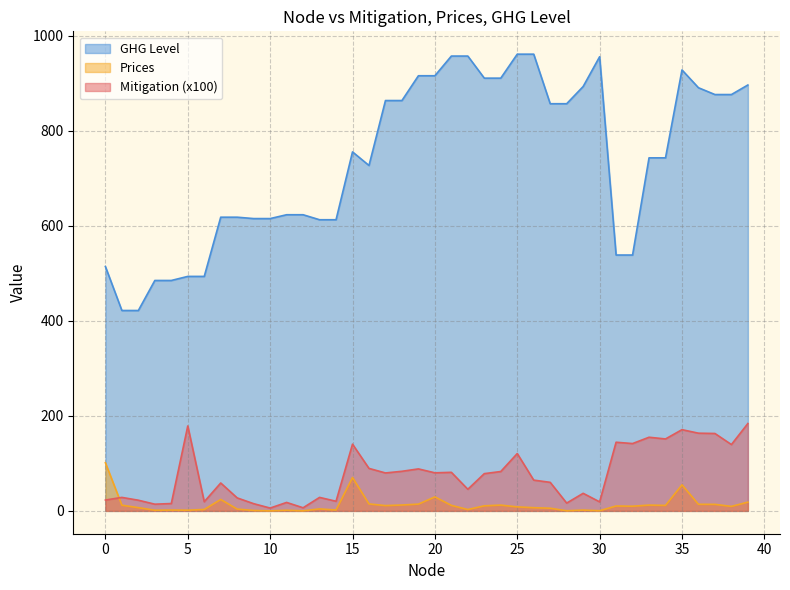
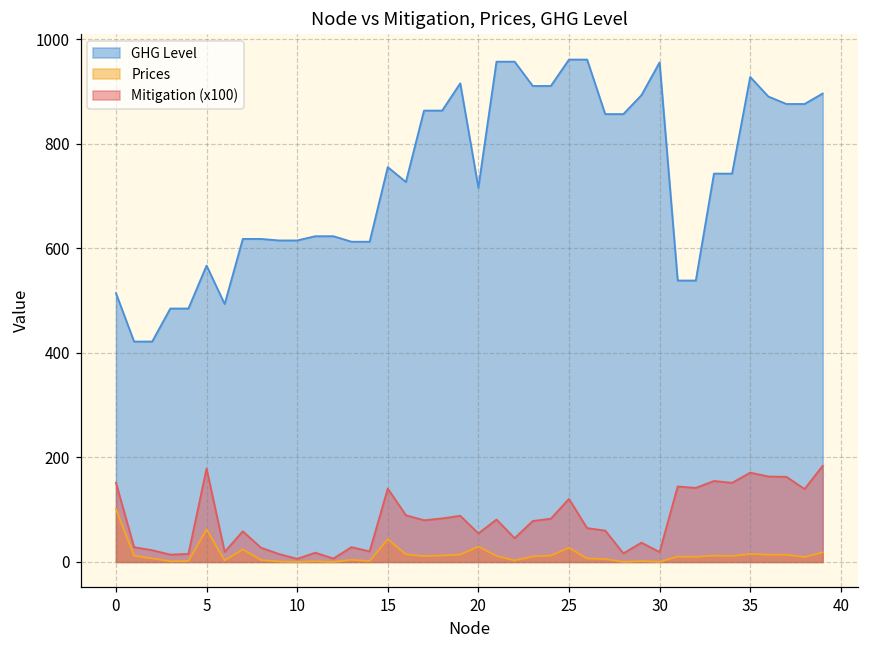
  {
    "GHG Level": {
      "0": 510,
-     "5": 490,
+     "5": 570,
      "10": 620,
      "15": 760,
-     "20": 920,
+     "20": 720,
      "25": 960,
      "30": 960,
      "35": 930
    },
    "Prices": {
      "0": 100,
-     "5": 0,
+     "5": 60,
      "10": 0,
-     "15": 70,
+     "15": 40,
      "20": 30,
-     "25": 10,
+     "25": 30,
      "30": 0,
-     "35": 50
+     "35": 20
    },
    "Mitigation (x100)": {
-     "0": 20,
+     "0": 150,
      "5": 180,
      "10": 10,
      "15": 140,
-     "20": 80,
+     "20": 50,
      "25": 120,
      "30": 20,
      "35": 170
    }
  }
